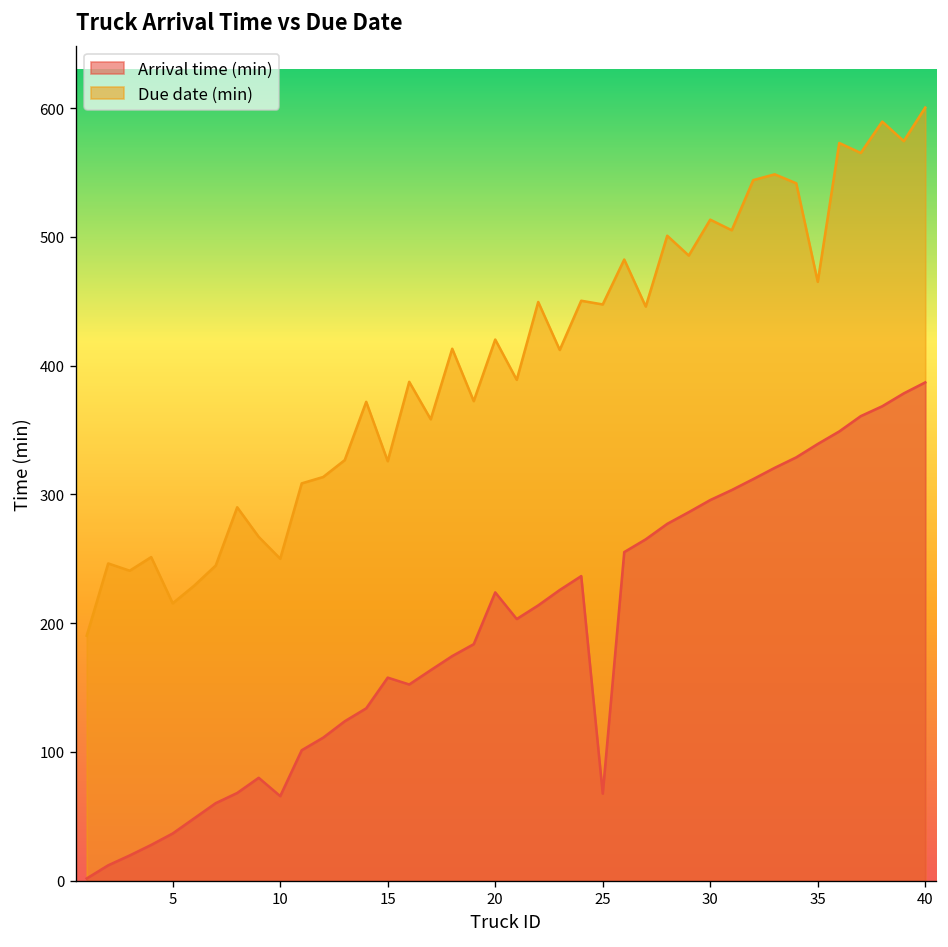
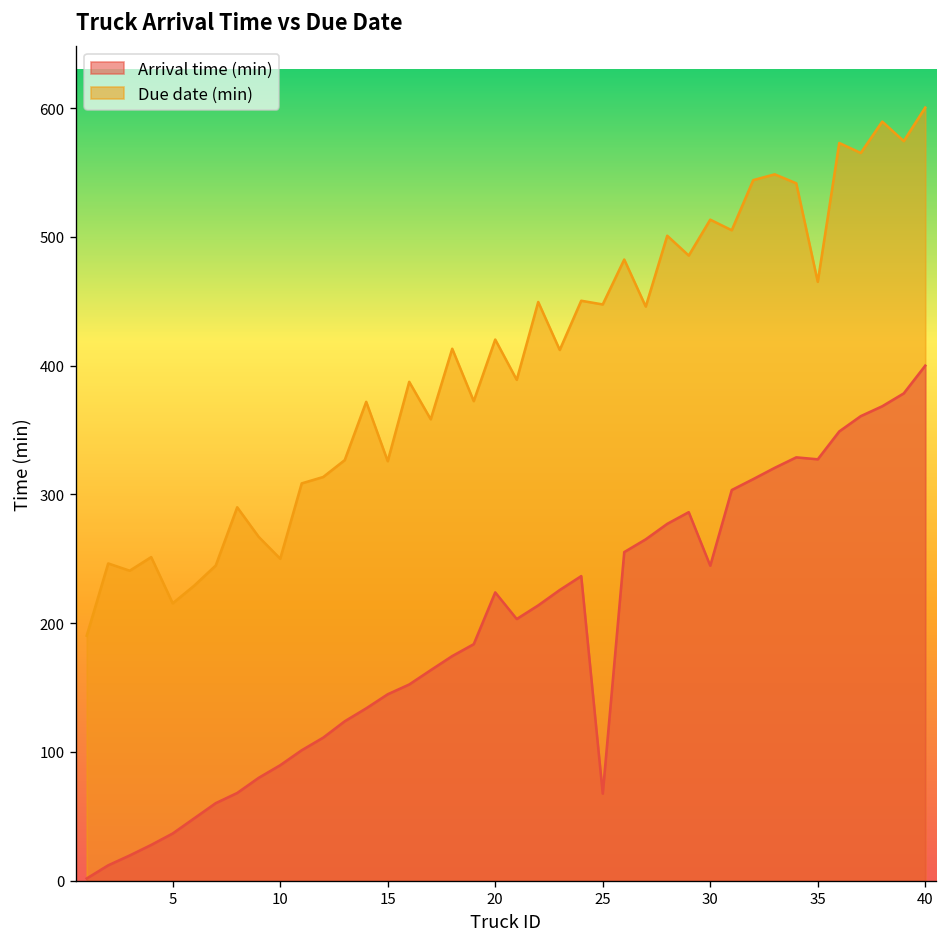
  {
    "Arrival time (min)": {
      "5": 37,
-     "10": 66,
-     "15": 158,
+     "10": 90,
+     "15": 145,
      "20": 224,
      "25": 68,
-     "30": 296,
-     "35": 339,
-     "40": 387
+     "30": 245,
+     "35": 327,
+     "40": 400
    },
    "Due date (min)": {
      "5": 215,
      "10": 250,
      "15": 326,
      "20": 420,
      "25": 448,
      "30": 513,
      "35": 465,
      "40": 601
    }
  }
